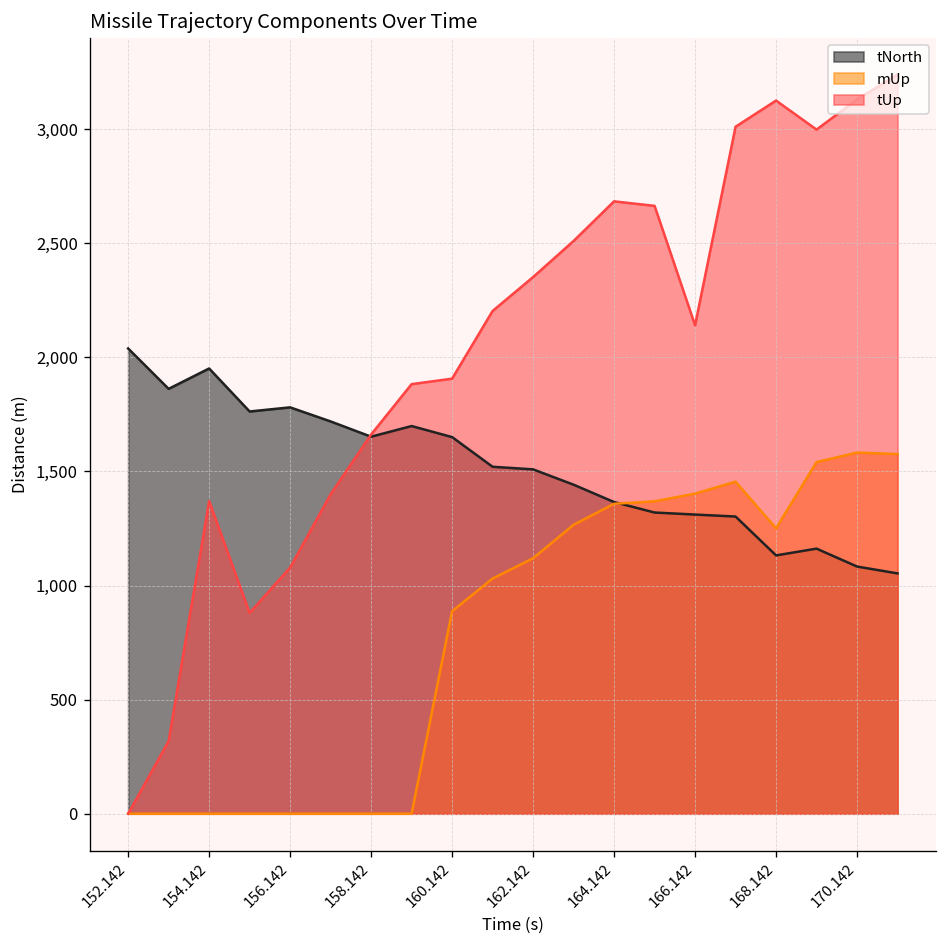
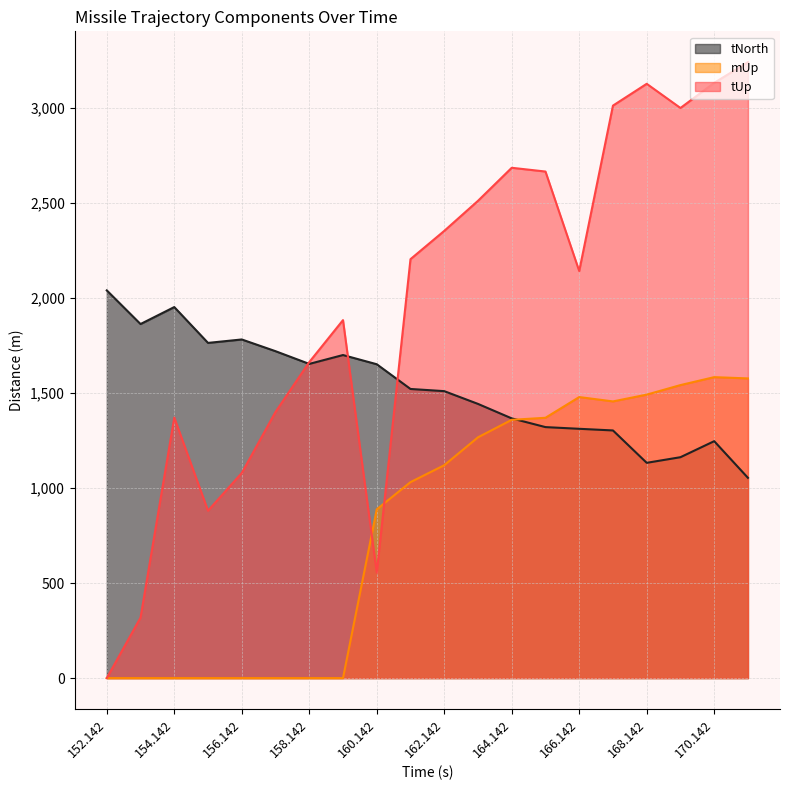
  {
    "tNorth": {
      "152.142": "2,040",
      "154.142": "1,950",
      "156.142": "1,780",
      "160.142": "1,650",
      "162.142": "1,510",
      "166.142": "1,310",
      "168.142": "1,130",
-     "170.142": "1,080"
+     "170.142": "1,250"
    },
    "mUp": {
      "154.142": "0",
      "156.142": "0",
      "158.142": "0",
      "160.142": "890",
      "162.142": "1,120",
-     "166.142": "1,400",
-     "168.142": "1,250",
+     "166.142": "1,480",
+     "168.142": "1,490",
      "170.142": "1,580"
    },
    "tUp": {
      "154.142": "1,370",
      "156.142": "1,080",
-     "160.142": "1,910",
+     "160.142": "550",
      "162.142": "2,350",
      "164.142": "2,680",
      "166.142": "2,140",
      "168.142": "3,130"
    }
  }
